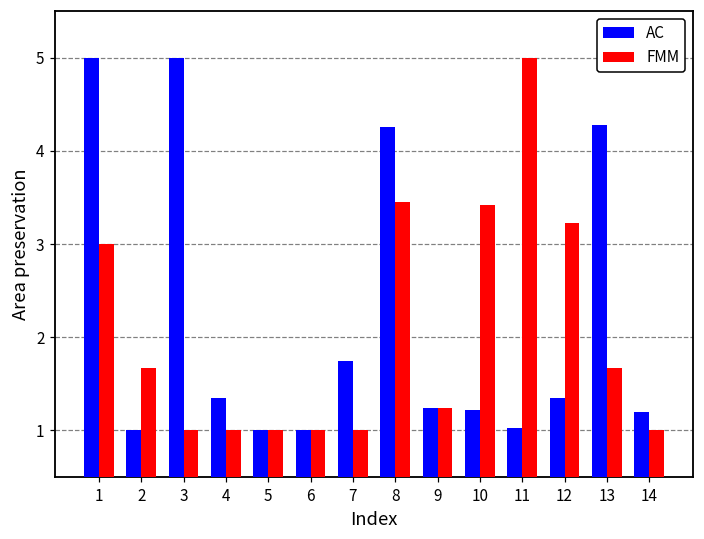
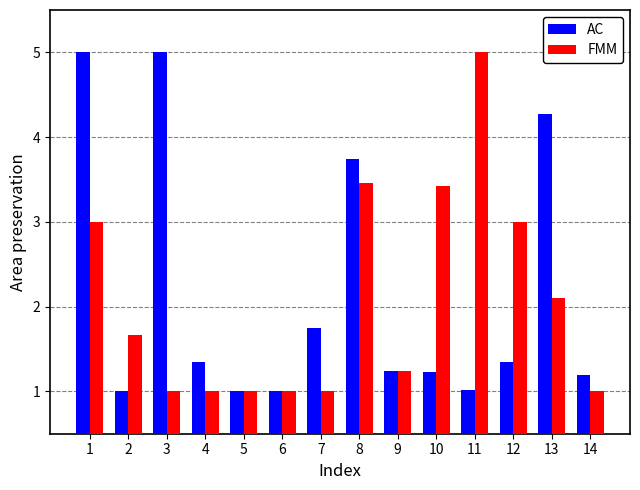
  {
    "AC": {
      "1": 5.0,
      "2": 1.0,
      "3": 5.0,
      "4": 1.3,
      "5": 1.0,
      "6": 1.0,
      "7": 1.7,
-     "8": 4.3,
+     "8": 3.7,
      "9": 1.2,
      "10": 1.2,
      "11": 1.0,
      "12": 1.3,
      "13": 4.3,
      "14": 1.2
    },
    "FMM": {
      "1": 3.0,
      "2": 1.7,
      "3": 1.0,
      "4": 1.0,
      "5": 1.0,
      "6": 1.0,
      "7": 1.0,
      "8": 3.5,
      "9": 1.2,
      "10": 3.4,
      "11": 5.0,
-     "12": 3.2,
-     "13": 1.7,
+     "12": 3.0,
+     "13": 2.1,
      "14": 1.0
    }
  }
